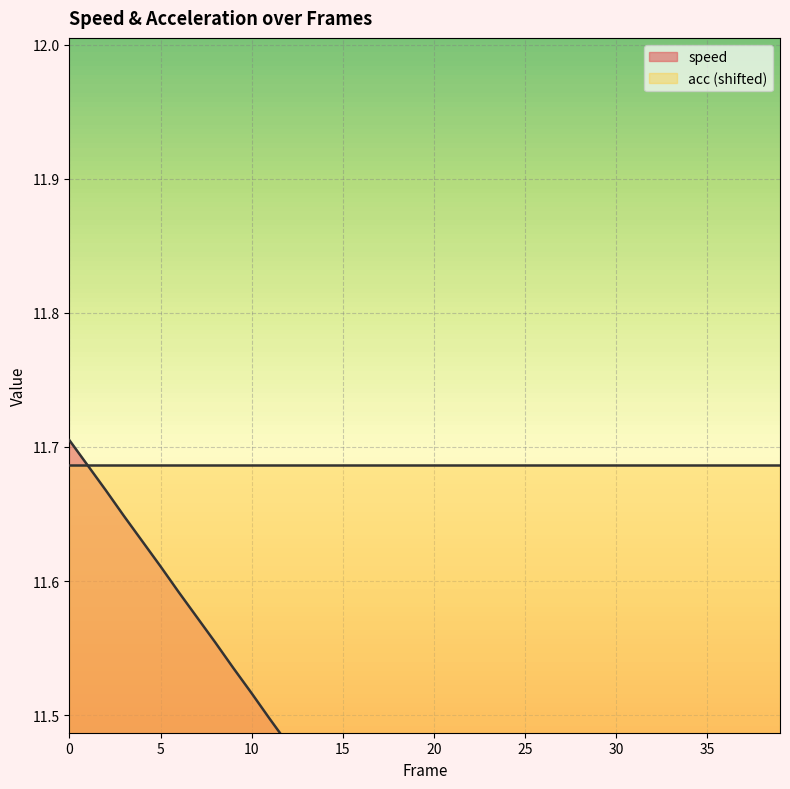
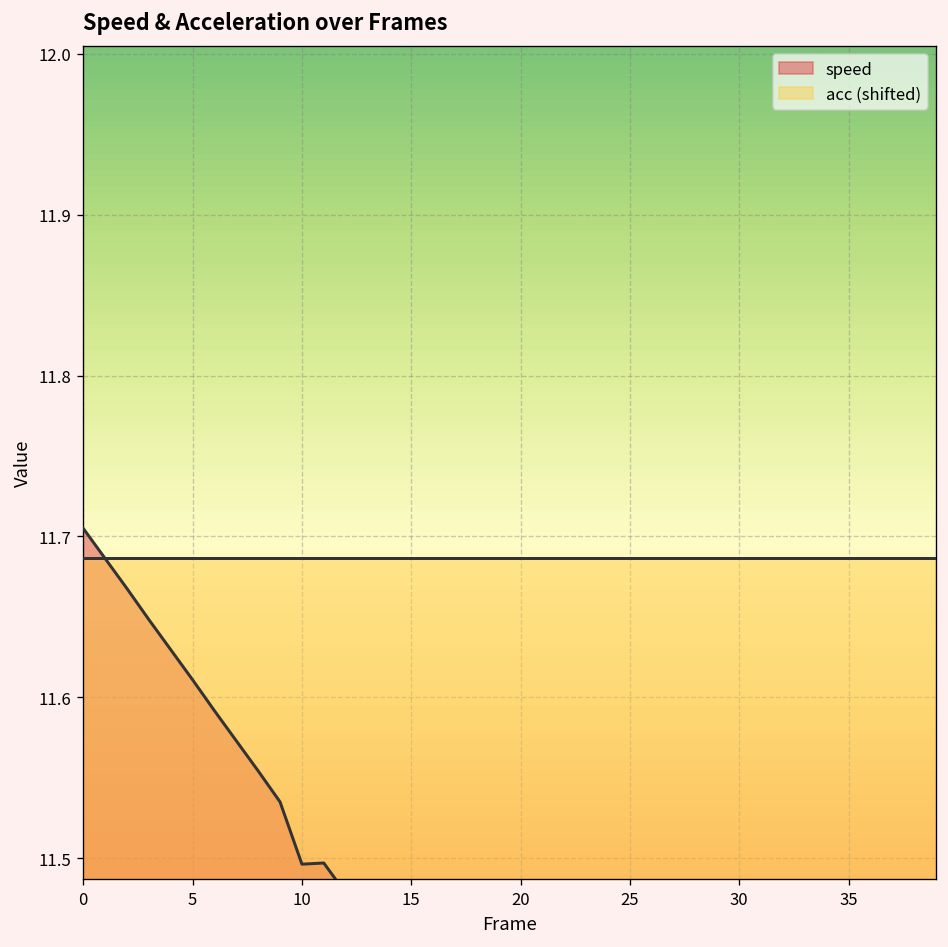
  {
    "speed": {
      "0": 11.705,
      "5": 11.611,
-     "10": 11.516
+     "10": 11.496
    },
    "acc (shifted)": {
      "0": 11.687,
      "5": 11.687,
      "10": 11.687,
      "15": 11.687,
      "20": 11.687,
      "25": 11.687,
      "30": 11.687,
      "35": 11.687
    }
  }
